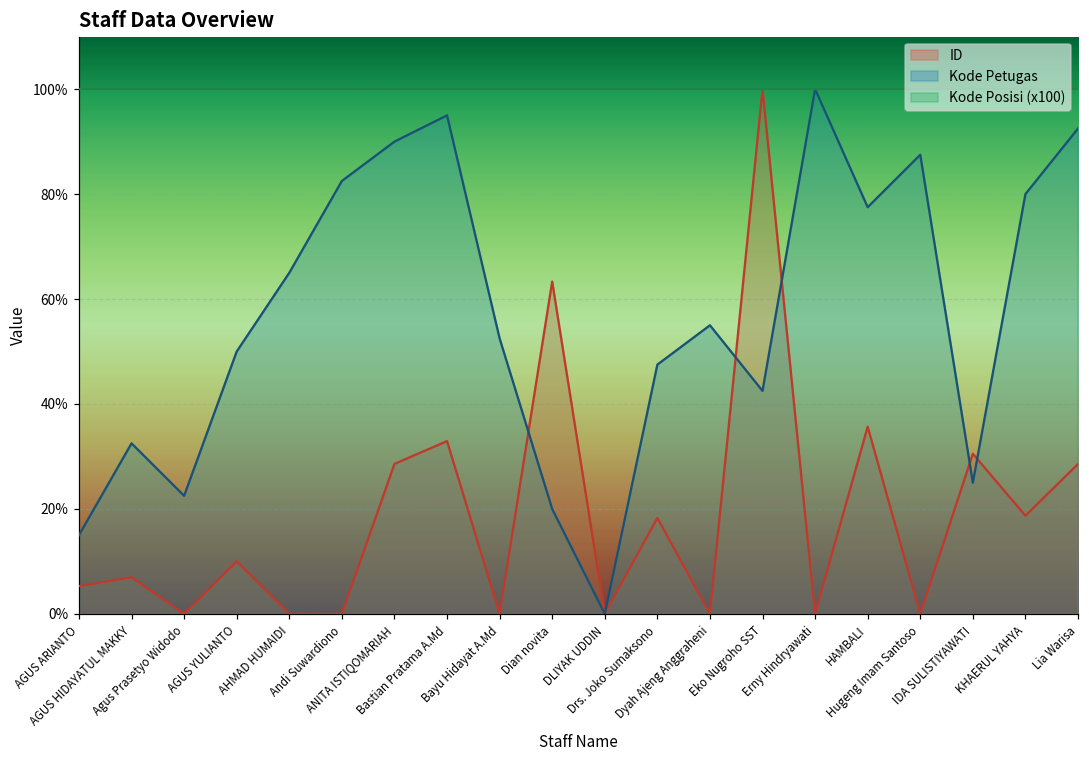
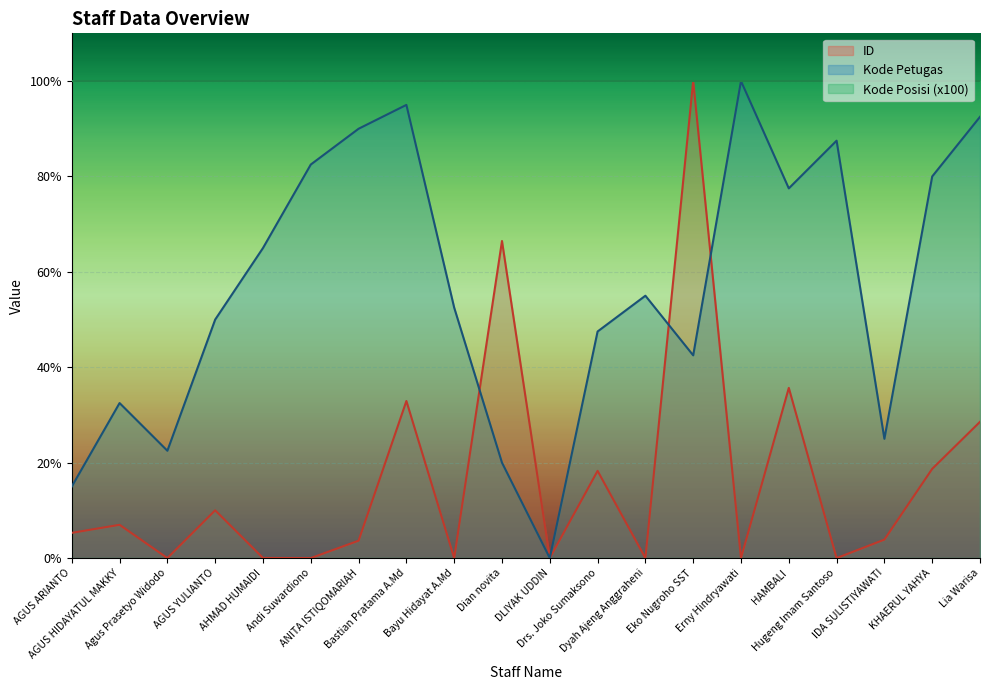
  {
    "ID": {
      "AGUS ARIANTO": "5%",
      "AGUS HIDAYATUL MAKKY": "7%",
      "Agus Prasetyo Widodo": "0%",
      "AGUS YULIANTO": "10%",
      "AHMAD HUMAIDI": "0%",
      "Andi Suwardiono": "0%",
-     "ANITA ISTIQOMARIAH": "29%",
+     "ANITA ISTIQOMARIAH": "4%",
      "Bastian Pratama A.Md": "33%",
      "Bayu Hidayat A.Md": "0%",
-     "Dian novita": "63%",
+     "Dian novita": "66%",
      "Drs. Joko Sumaksono": "18%",
      "Dyah Ajeng Anggraheni": "0%",
      "Erny Hindryawati": "0%",
      "HAMBALI": "36%",
      "Hugeng Imam Santoso": "0%",
-     "IDA SULISTIYAWATI": "31%",
+     "IDA SULISTIYAWATI": "4%",
      "KHAERUL YAHYA": "19%",
      "Lia Warisa": "29%"
    }
  }
